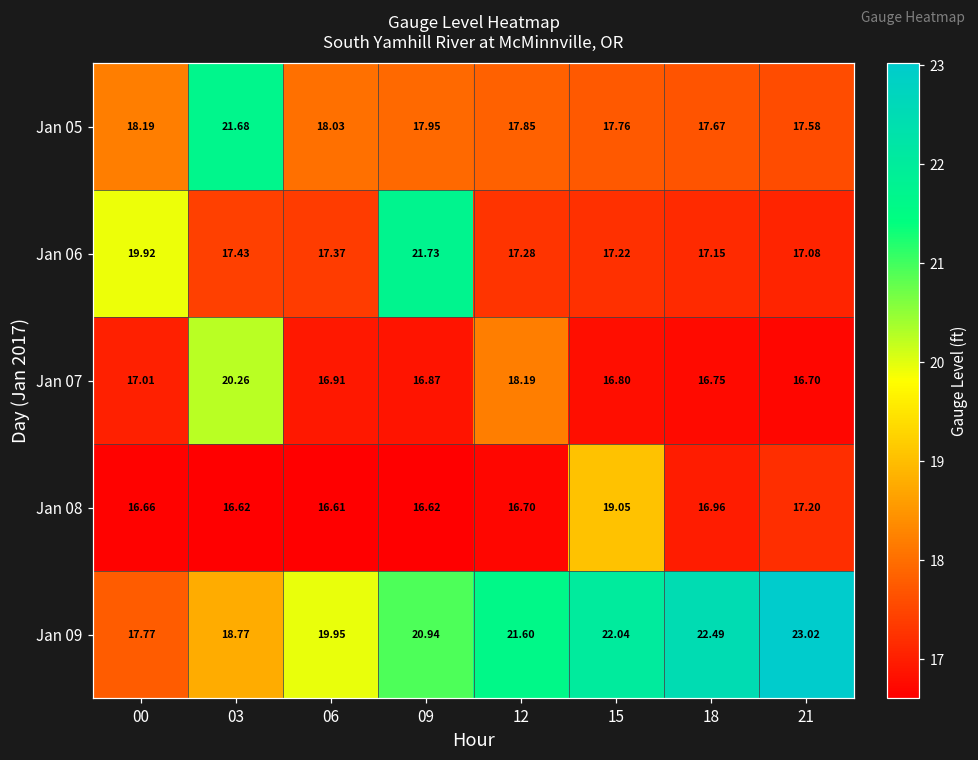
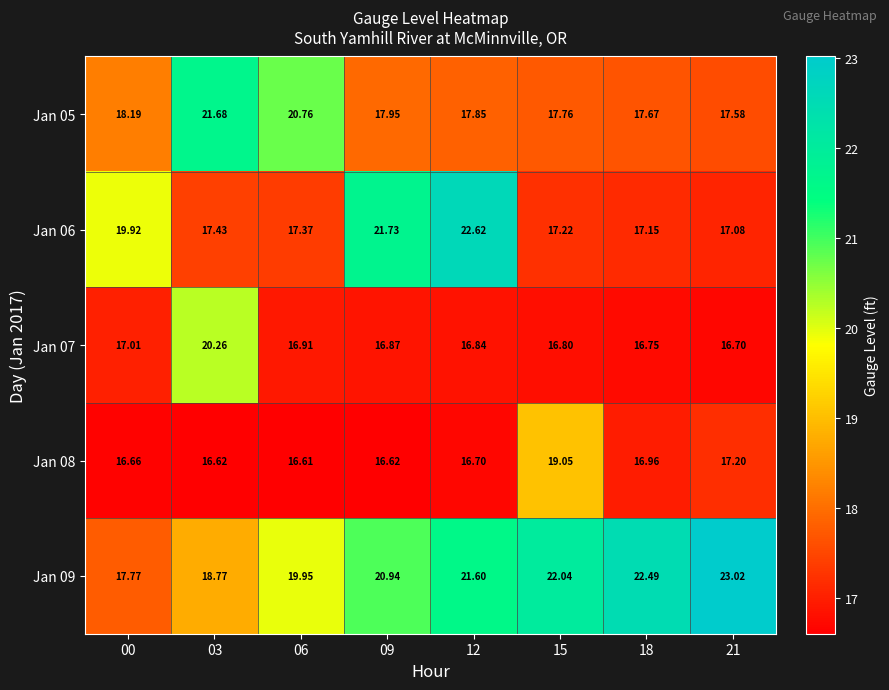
  {
    "Jan 05": {
      "00": 18.19,
      "03": 21.68,
-     "06": 18.03,
+     "06": 20.76,
      "09": 17.95,
      "12": 17.85,
      "15": 17.76,
      "18": 17.67,
      "21": 17.58
    },
    "Jan 06": {
      "00": 19.92,
      "03": 17.43,
      "06": 17.37,
      "09": 21.73,
-     "12": 17.28,
+     "12": 22.62,
      "15": 17.22,
      "18": 17.15,
      "21": 17.08
    },
    "Jan 07": {
      "00": 17.01,
      "03": 20.26,
      "06": 16.91,
      "09": 16.87,
-     "12": 18.19,
+     "12": 16.84,
      "15": 16.80,
      "18": 16.75,
      "21": 16.70
    },
    "Jan 08": {
      "00": 16.66,
      "03": 16.62,
      "06": 16.61,
      "09": 16.62,
      "12": 16.70,
      "15": 19.05,
      "18": 16.96,
      "21": 17.20
    },
    "Jan 09": {
      "00": 17.77,
      "03": 18.77,
      "06": 19.95,
      "09": 20.94,
      "12": 21.60,
      "15": 22.04,
      "18": 22.49,
      "21": 23.02
    }
  }
